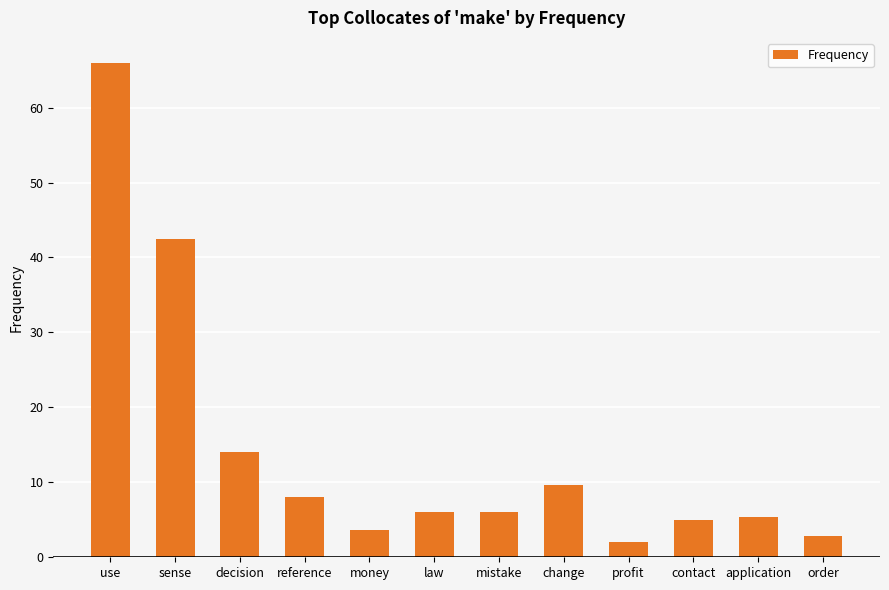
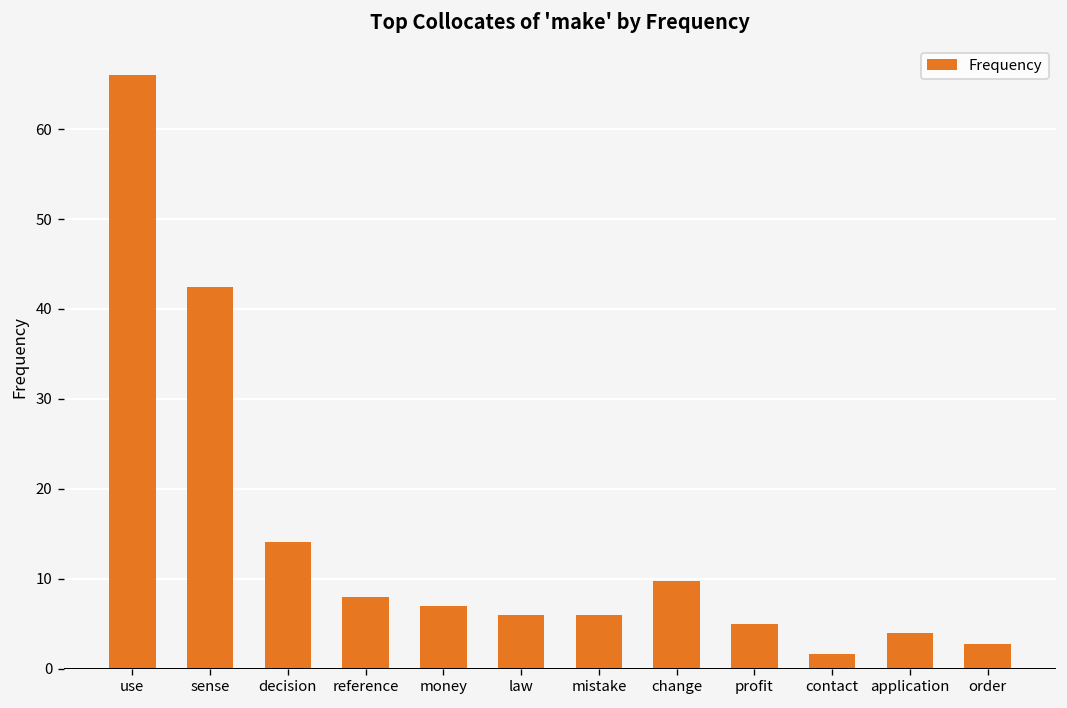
  {
    "use": 66,
    "sense": 42,
    "decision": 14,
    "reference": 8,
-   "money": 4,
+   "money": 7,
    "law": 6,
    "mistake": 6,
    "change": 10,
-   "profit": 2,
-   "contact": 5,
-   "application": 5,
+   "profit": 5,
+   "contact": 2,
+   "application": 4,
    "order": 3
  }
